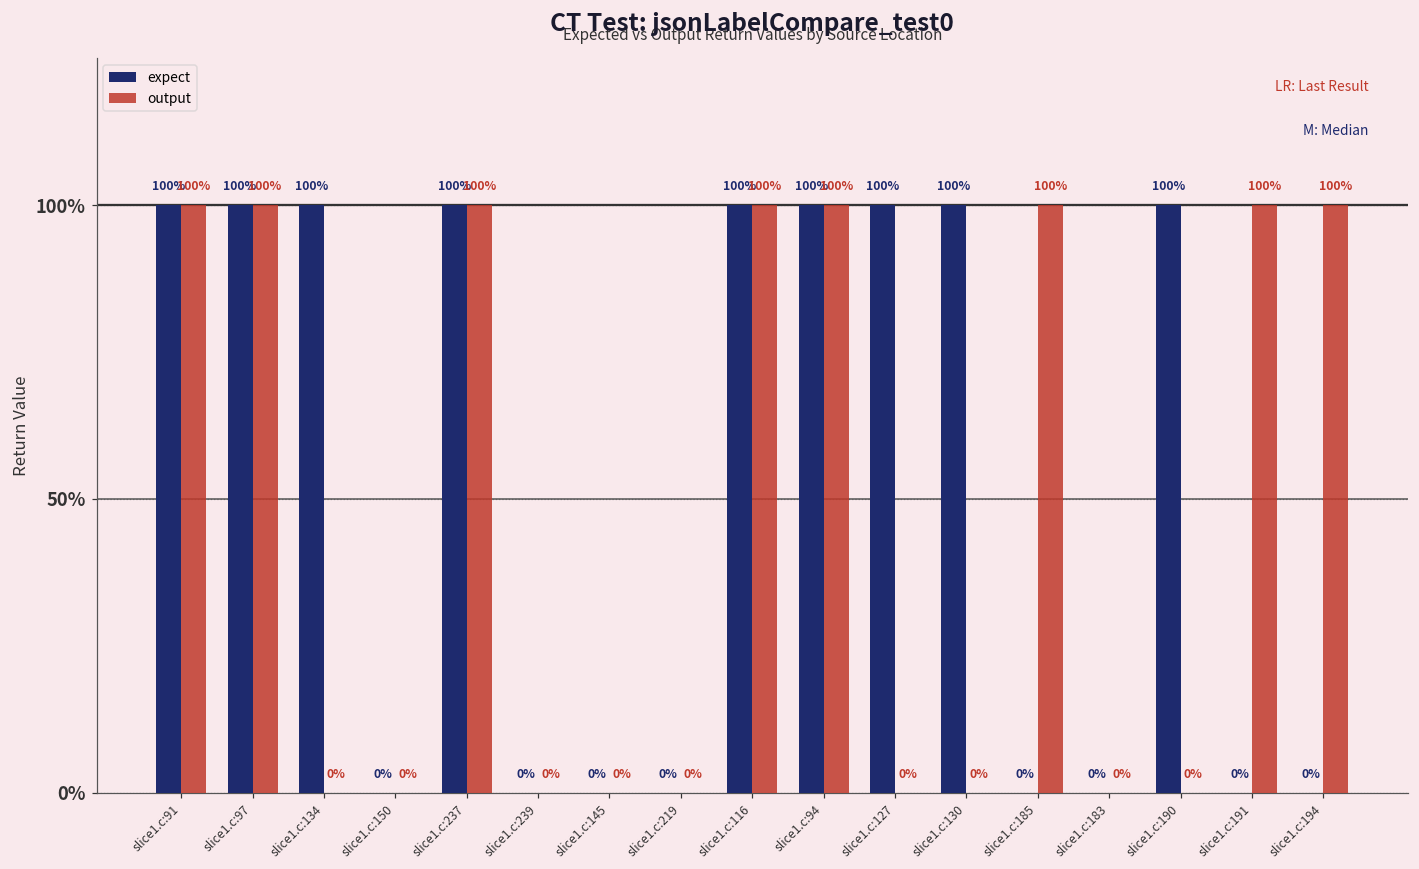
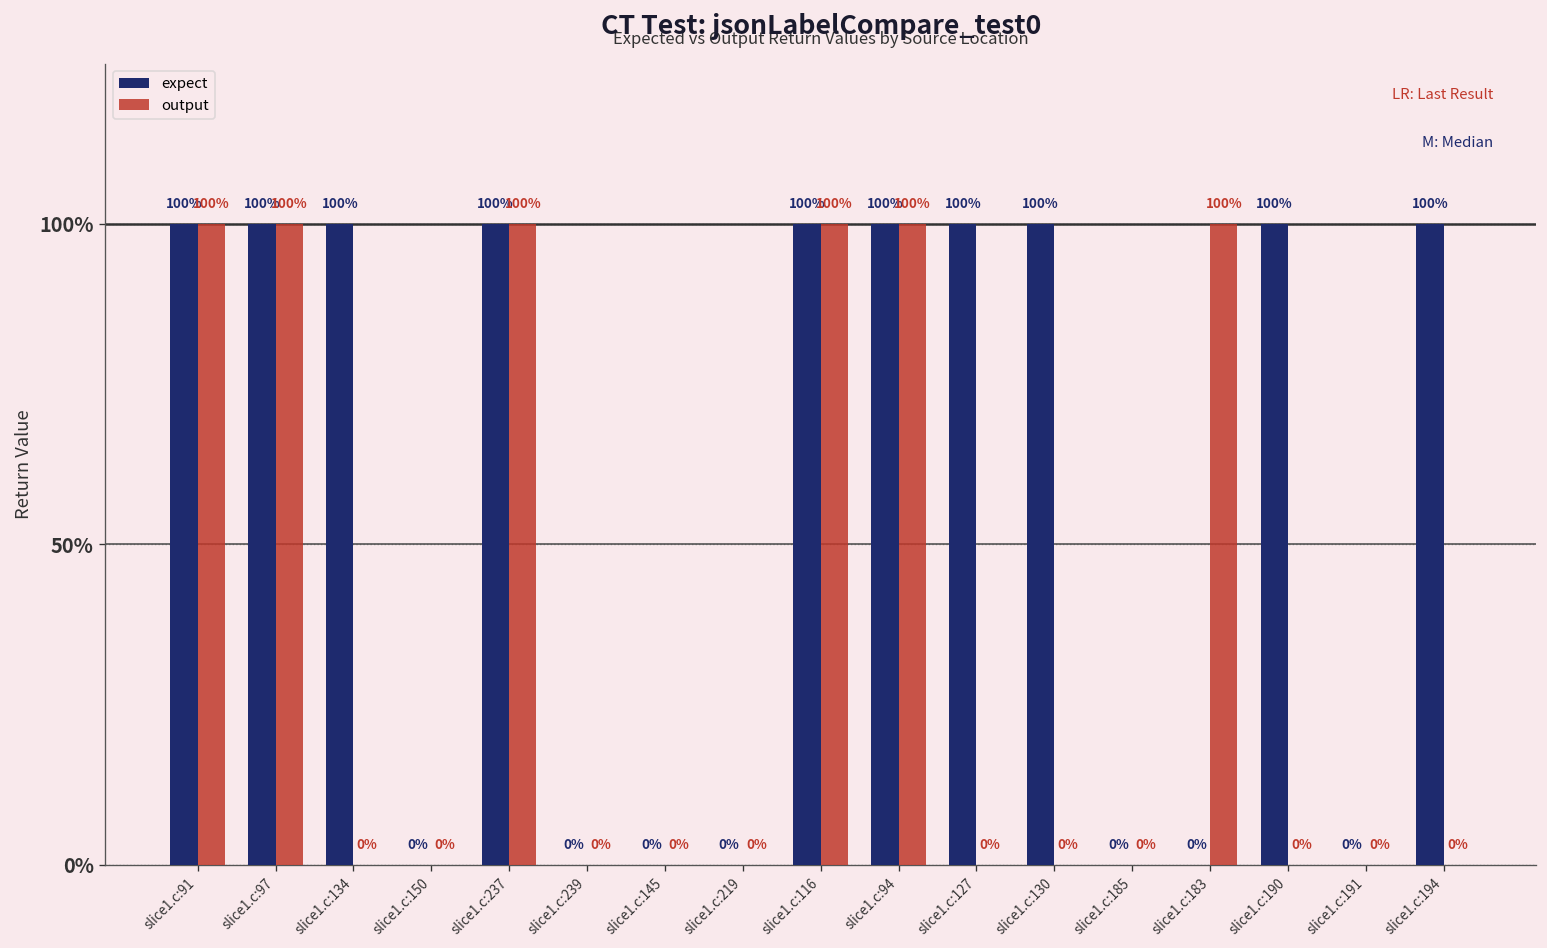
  {
    "expect": {
      "slice1.c:134": "100%",
      "slice1.c:150": "0%",
      "slice1.c:239": "0%",
      "slice1.c:145": "0%",
      "slice1.c:219": "0%",
      "slice1.c:127": "100%",
      "slice1.c:130": "100%",
      "slice1.c:185": "0%",
      "slice1.c:183": "0%",
      "slice1.c:190": "100%",
      "slice1.c:191": "0%",
-     "slice1.c:194": "0%"
+     "slice1.c:194": "100%"
    },
    "output": {
      "slice1.c:134": "0%",
      "slice1.c:150": "0%",
      "slice1.c:239": "0%",
      "slice1.c:145": "0%",
      "slice1.c:219": "0%",
      "slice1.c:127": "0%",
      "slice1.c:130": "0%",
-     "slice1.c:185": "100%",
-     "slice1.c:183": "0%",
+     "slice1.c:185": "0%",
+     "slice1.c:183": "100%",
      "slice1.c:190": "0%",
-     "slice1.c:191": "100%",
-     "slice1.c:194": "100%"
+     "slice1.c:191": "0%",
+     "slice1.c:194": "0%"
    }
  }
